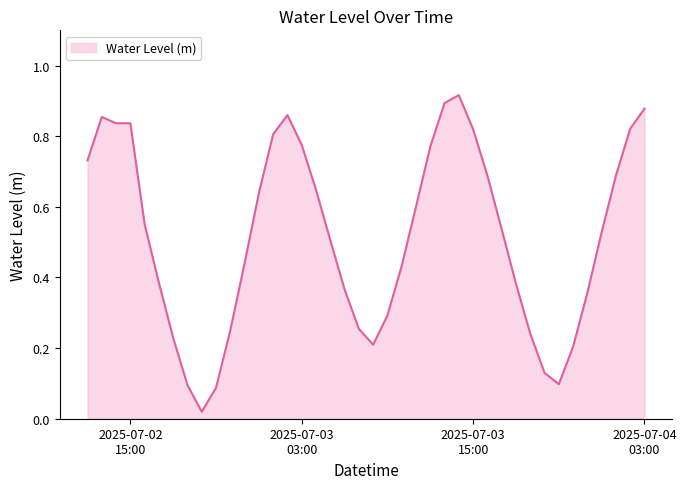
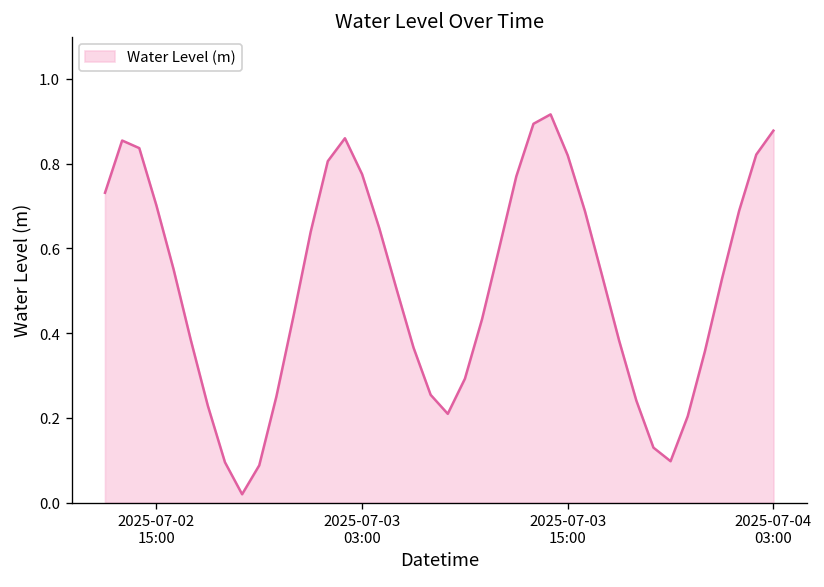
  {
-   "2025-07-02 15:00": 0.84,
+   "2025-07-02 15:00": 0.70,
    "2025-07-03 03:00": 0.78,
    "2025-07-03 15:00": 0.82,
    "2025-07-04 03:00": 0.88
  }
